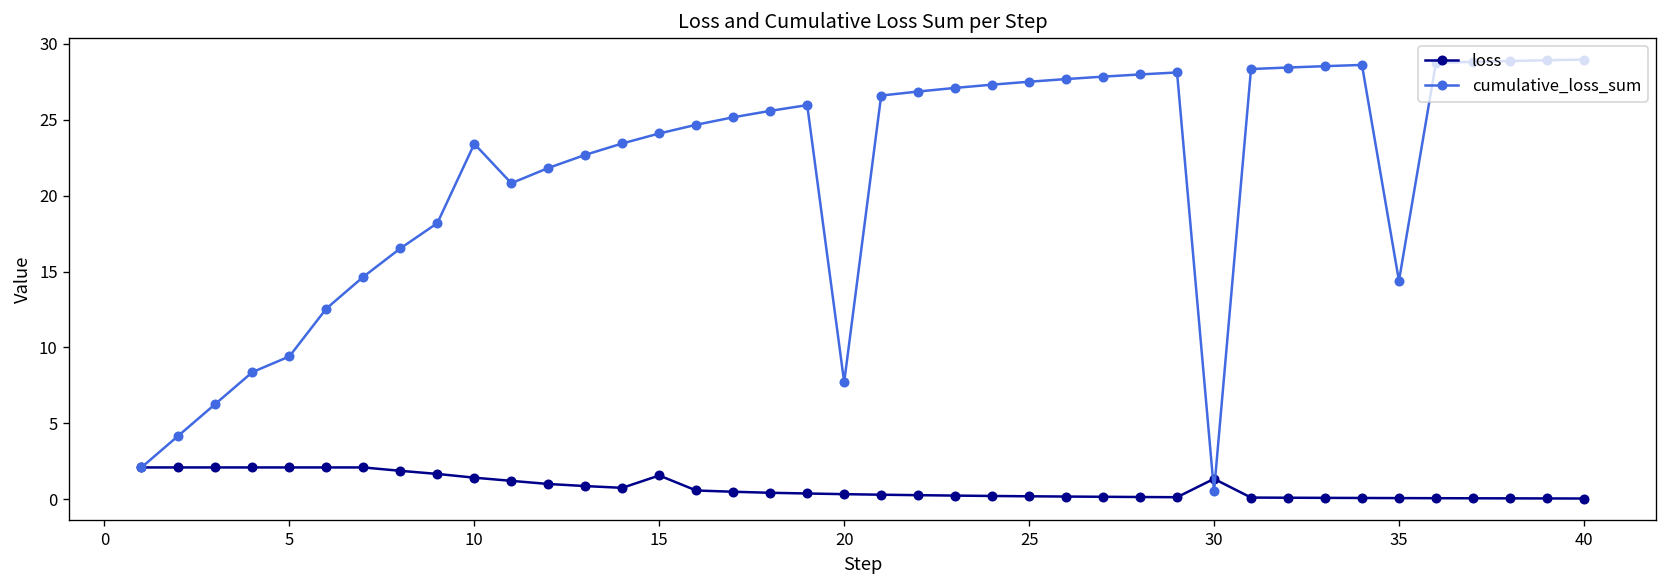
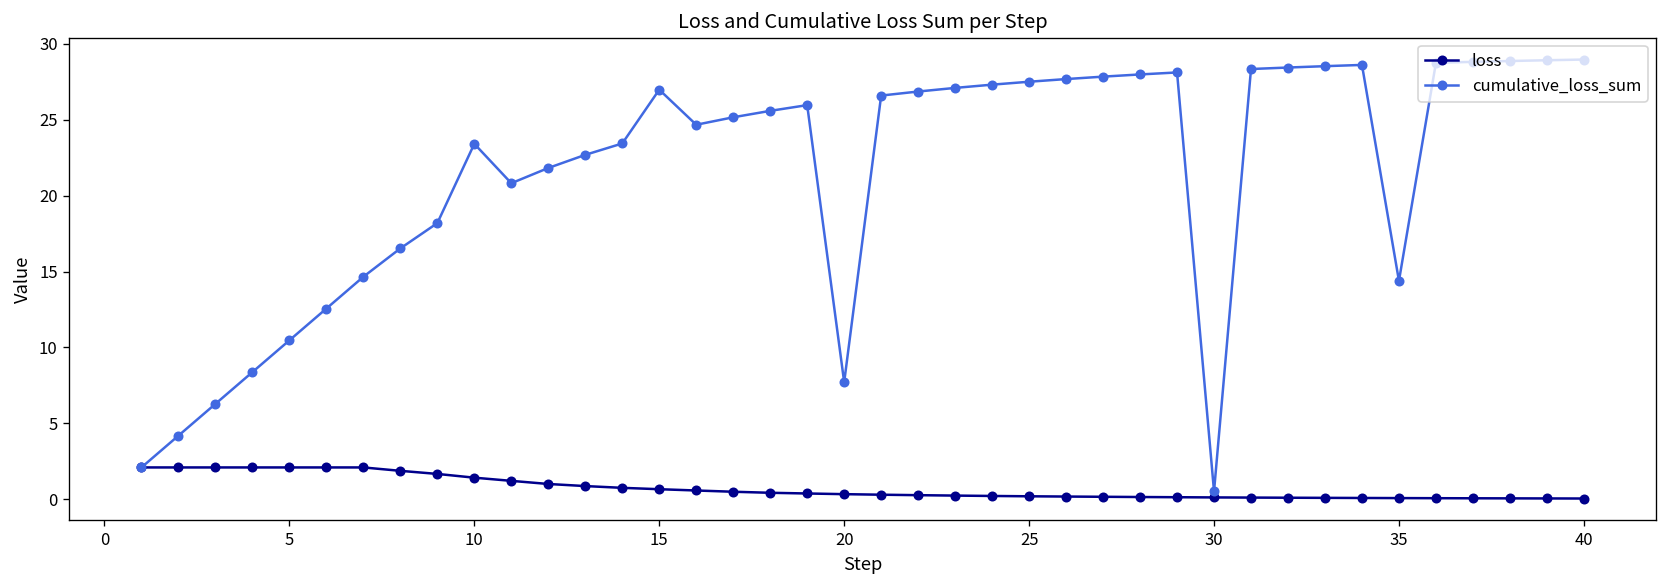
  {
    "loss": {
      "5": 2.1,
      "10": 1.4,
-     "15": 1.6,
+     "15": 0.7,
      "20": 0.3,
      "25": 0.2,
-     "30": 1.3,
+     "30": 0.1,
      "35": 0.1,
      "40": 0.0
    },
    "cumulative_loss_sum": {
-     "5": 9.4,
+     "5": 10.5,
      "10": 23.4,
-     "15": 24.1,
+     "15": 27.0,
      "20": 7.7,
      "25": 27.5,
      "30": 0.5,
      "35": 14.4
    }
  }
